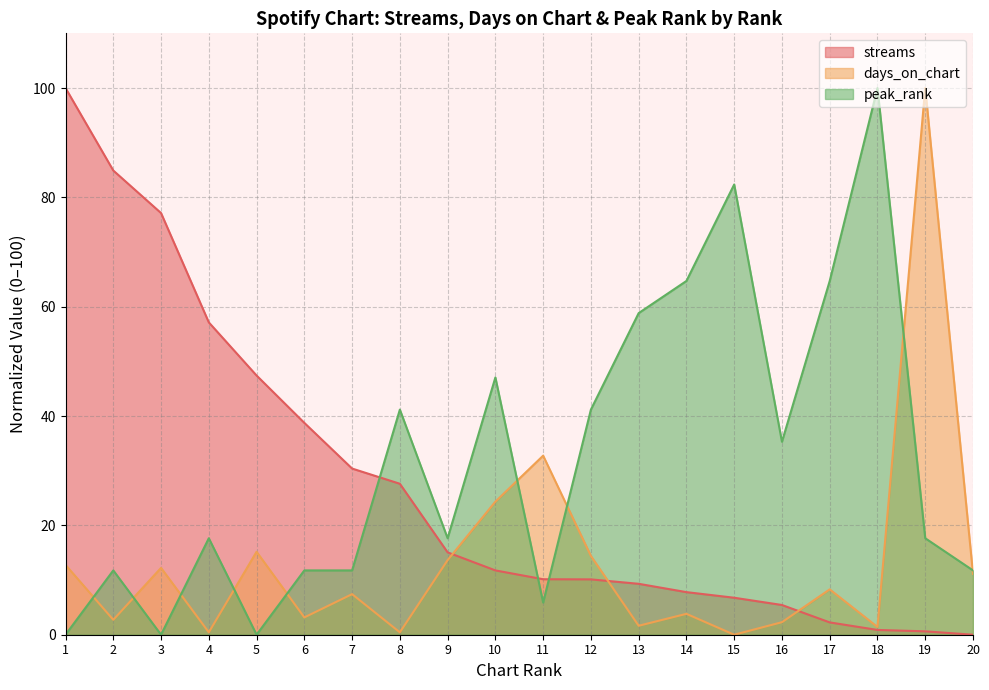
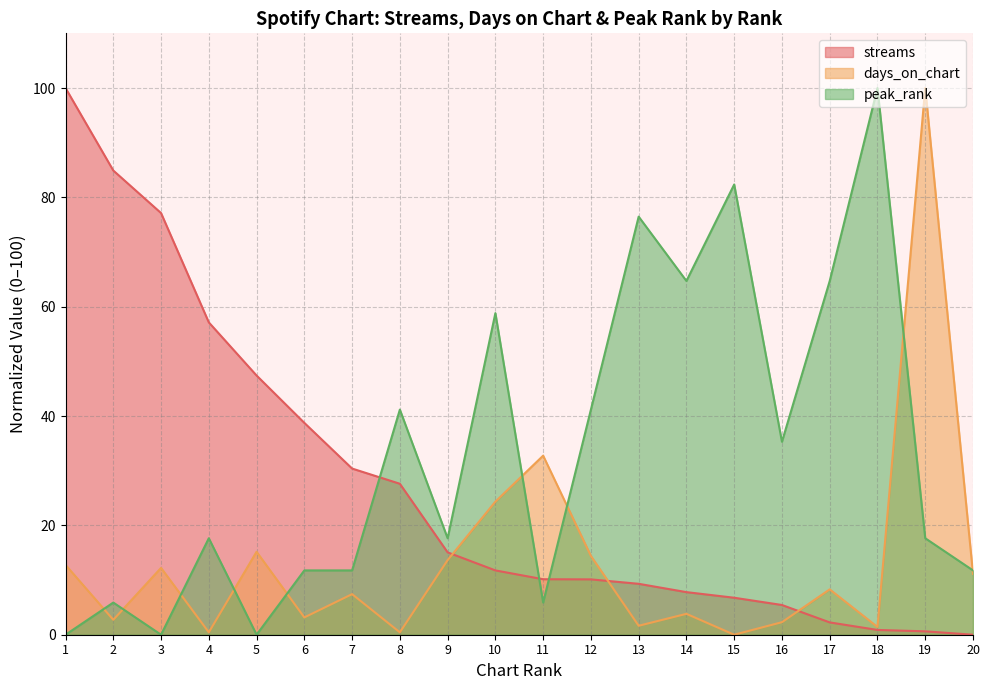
  {
    "peak_rank": {
      "1": 0,
-     "2": 12,
+     "2": 6,
      "3": 0,
      "4": 18,
      "5": 0,
      "6": 12,
      "7": 12,
      "8": 41,
      "9": 18,
-     "10": 47,
+     "10": 59,
      "11": 6,
      "12": 41,
-     "13": 59,
+     "13": 76,
      "14": 65,
      "15": 82,
      "16": 35,
      "17": 65,
      "19": 18,
      "20": 12
    }
  }
